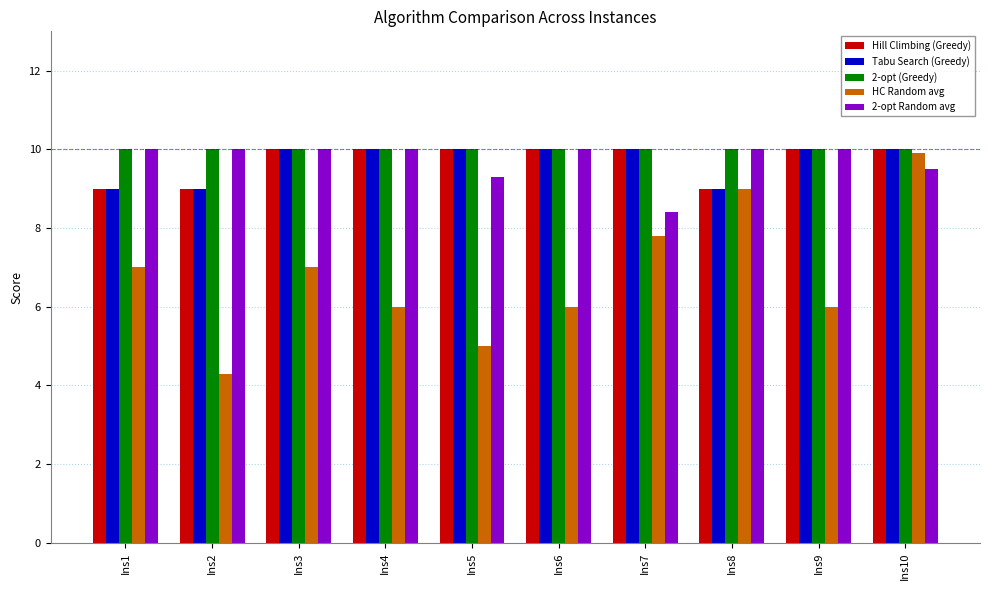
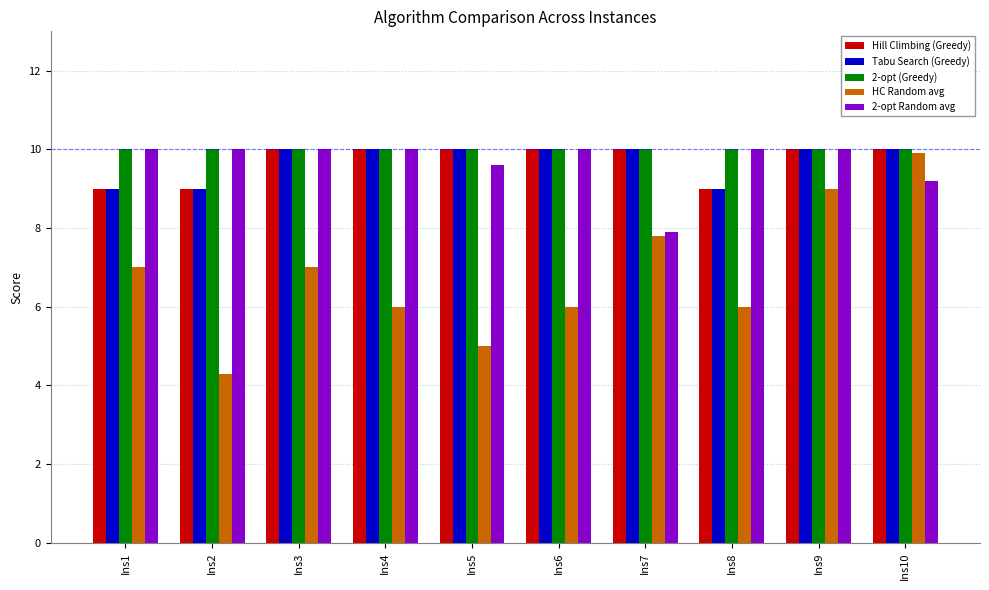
  {
    "Hill Climbing (Greedy)": {
      "Ins1": 9.0,
      "Ins2": 9.0,
      "Ins3": 10.0,
      "Ins4": 10.0,
      "Ins5": 10.0,
      "Ins6": 10.0,
      "Ins7": 10.0,
      "Ins8": 9.0,
      "Ins9": 10.0,
      "Ins10": 10.0
    },
    "Tabu Search (Greedy)": {
      "Ins1": 9.0,
      "Ins2": 9.0,
      "Ins3": 10.0,
      "Ins4": 10.0,
      "Ins5": 10.0,
      "Ins6": 10.0,
      "Ins7": 10.0,
      "Ins8": 9.0,
      "Ins9": 10.0,
      "Ins10": 10.0
    },
    "2-opt (Greedy)": {
      "Ins1": 10.0,
      "Ins2": 10.0,
      "Ins3": 10.0,
      "Ins4": 10.0,
      "Ins5": 10.0,
      "Ins6": 10.0,
      "Ins7": 10.0,
      "Ins8": 10.0,
      "Ins9": 10.0,
      "Ins10": 10.0
    },
    "HC Random avg": {
      "Ins1": 7,
      "Ins2": 4.3,
      "Ins3": 7,
      "Ins4": 6,
      "Ins5": 5,
      "Ins6": 6,
      "Ins7": 7.8,
-     "Ins8": 9,
-     "Ins9": 6,
+     "Ins8": 6,
+     "Ins9": 9,
      "Ins10": 9.9
    },
    "2-opt Random avg": {
      "Ins1": 10.0,
      "Ins2": 10.0,
      "Ins3": 10.0,
      "Ins4": 10.0,
-     "Ins5": 9.3,
+     "Ins5": 9.6,
      "Ins6": 10.0,
-     "Ins7": 8.4,
+     "Ins7": 7.9,
      "Ins8": 10.0,
      "Ins9": 10.0,
-     "Ins10": 9.5
+     "Ins10": 9.2
    }
  }
